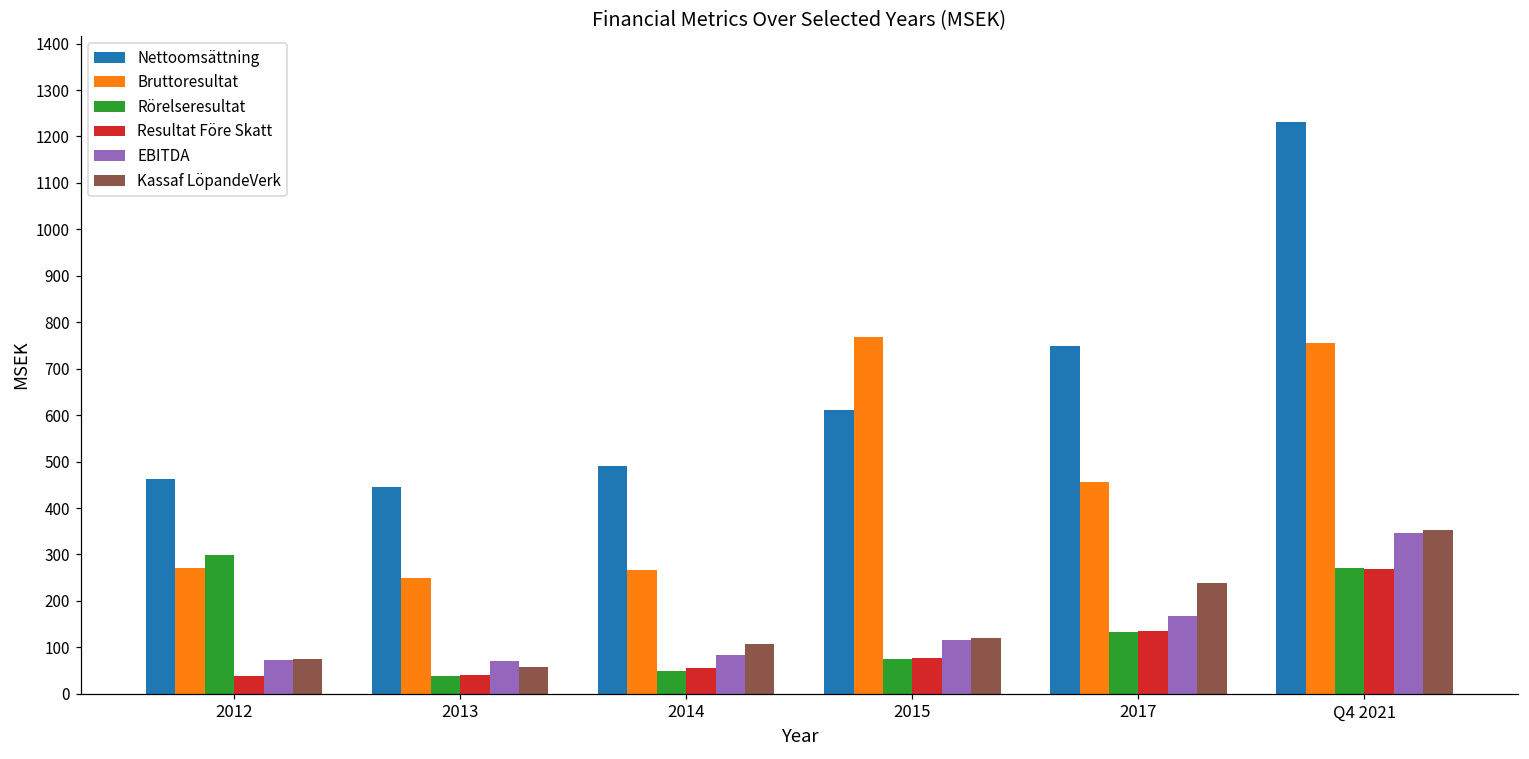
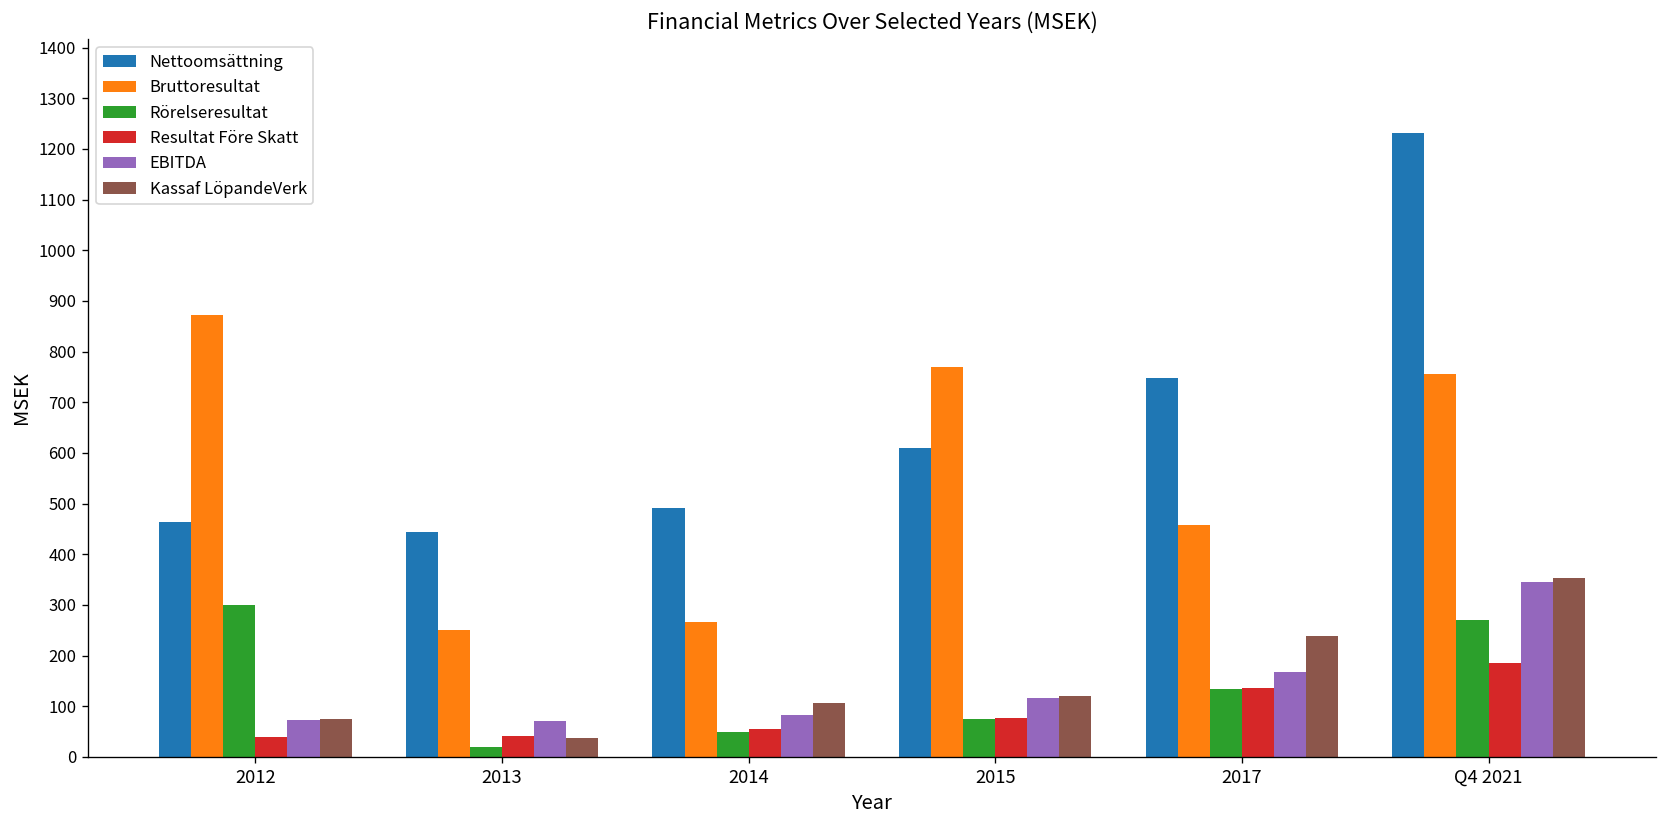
  {
    "Nettoomsättning": {
      "2012": 460,
      "2013": 440,
      "2014": 490,
      "2015": 610,
      "2017": 750,
      "Q4 2021": 1230
    },
    "Bruttoresultat": {
-     "2012": 270,
+     "2012": 870,
      "2013": 250,
      "2014": 270,
      "2015": 770,
      "2017": 460,
      "Q4 2021": 760
    },
    "Rörelseresultat": {
      "2012": 300,
-     "2013": 40,
+     "2013": 20,
      "2014": 50,
      "2015": 70,
      "2017": 130,
      "Q4 2021": 270
    },
    "Resultat Före Skatt": {
      "2012": 40,
      "2013": 40,
      "2014": 50,
      "2015": 80,
      "2017": 140,
-     "Q4 2021": 270
+     "Q4 2021": 190
    },
    "EBITDA": {
      "2012": 70,
      "2013": 70,
      "2014": 80,
      "2015": 120,
      "2017": 170,
      "Q4 2021": 350
    },
    "Kassaf LöpandeVerk": {
      "2012": 70,
-     "2013": 60,
+     "2013": 40,
      "2014": 110,
      "2015": 120,
      "2017": 240,
      "Q4 2021": 350
    }
  }
